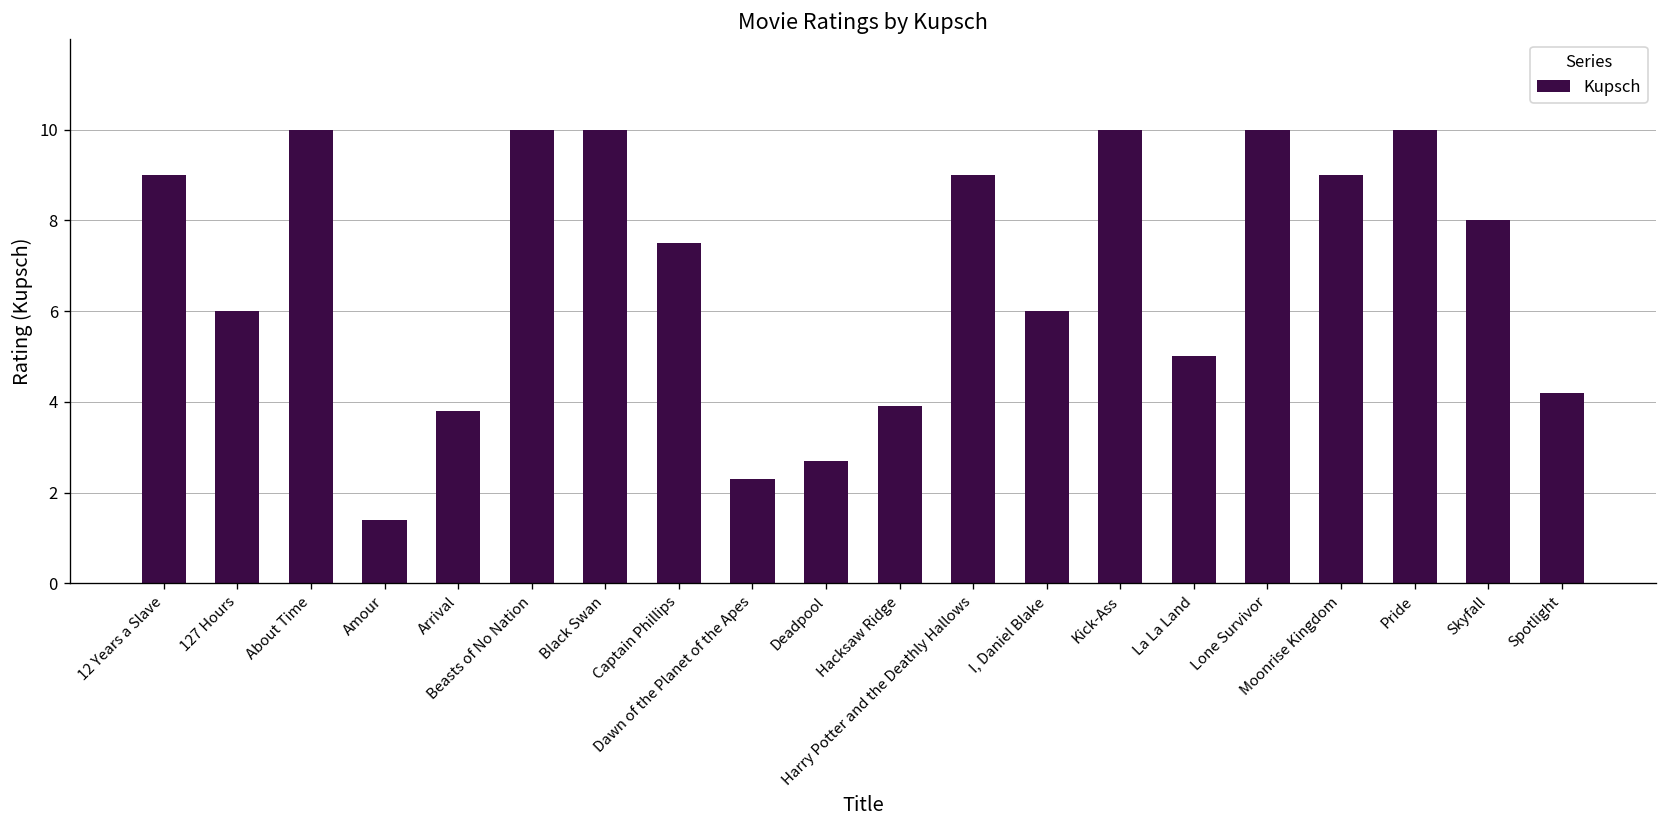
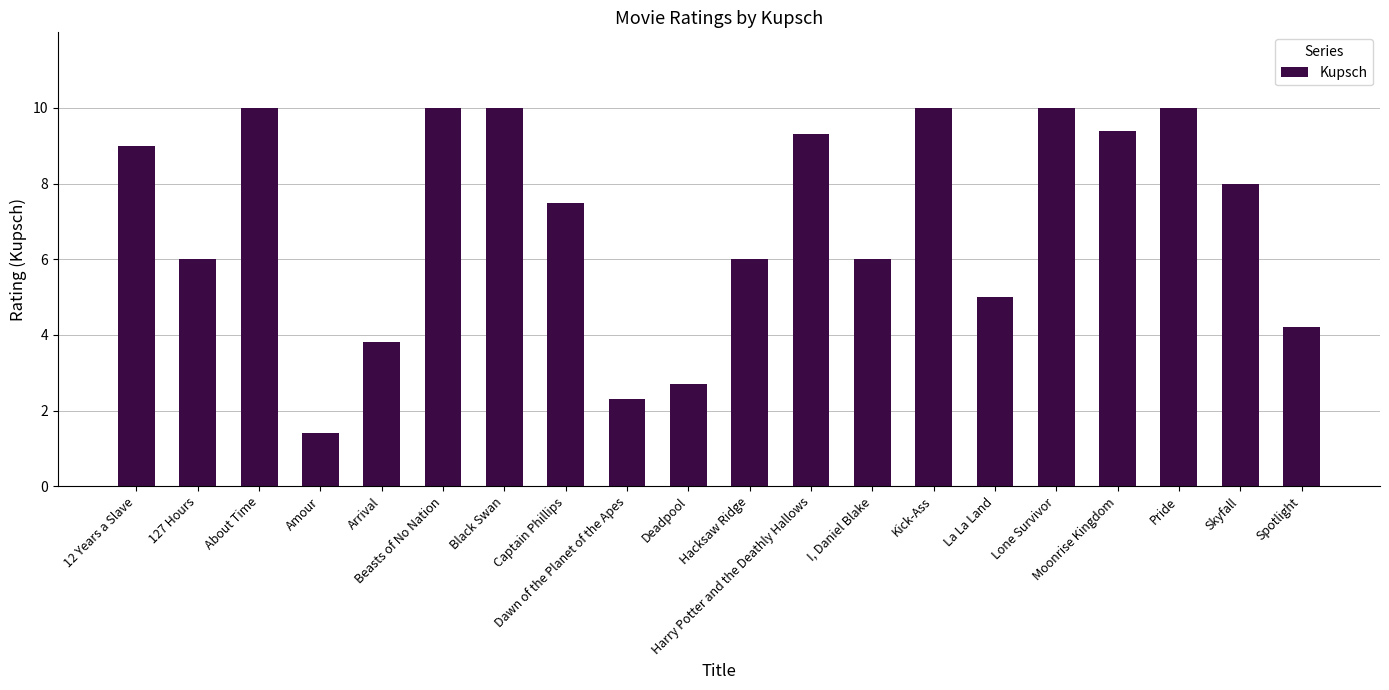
  {
    "12 Years a Slave": 9.0,
    "127 Hours": 6.0,
    "About Time": 10.0,
    "Amour": 1.4,
    "Arrival": 3.8,
    "Beasts of No Nation": 10.0,
    "Black Swan": 10.0,
    "Captain Phillips": 7.5,
    "Dawn of the Planet of the Apes": 2.3,
    "Deadpool": 2.7,
-   "Hacksaw Ridge": 3.9,
-   "Harry Potter and the Deathly Hallows": 9.0,
+   "Hacksaw Ridge": 6.0,
+   "Harry Potter and the Deathly Hallows": 9.3,
    "I, Daniel Blake": 6.0,
    "Kick-Ass": 10.0,
    "La La Land": 5.0,
    "Lone Survivor": 10.0,
-   "Moonrise Kingdom": 9.0,
+   "Moonrise Kingdom": 9.4,
    "Pride": 10.0,
    "Skyfall": 8.0,
    "Spotlight": 4.2
  }
